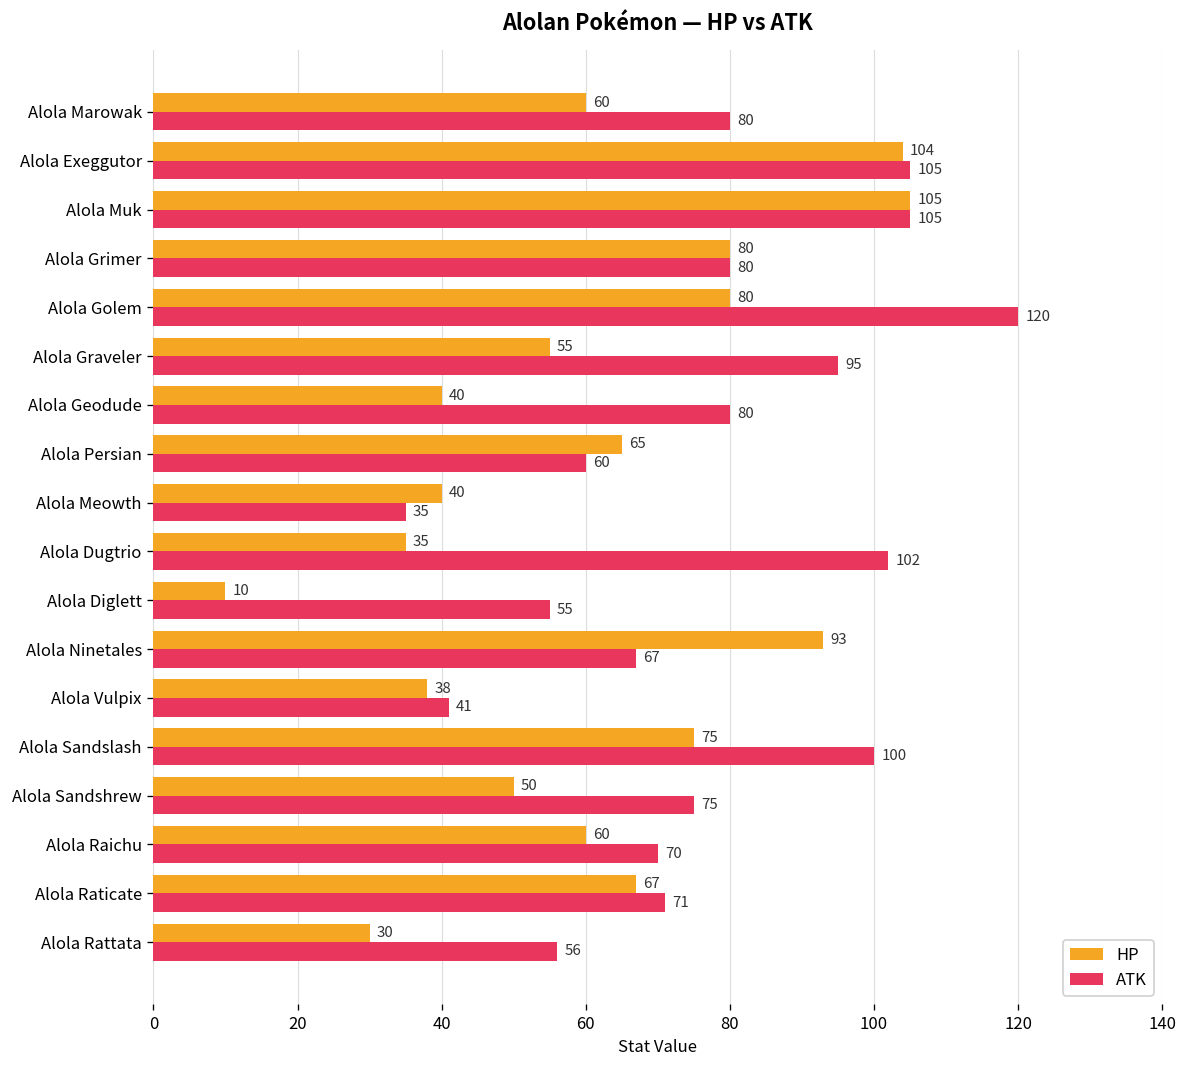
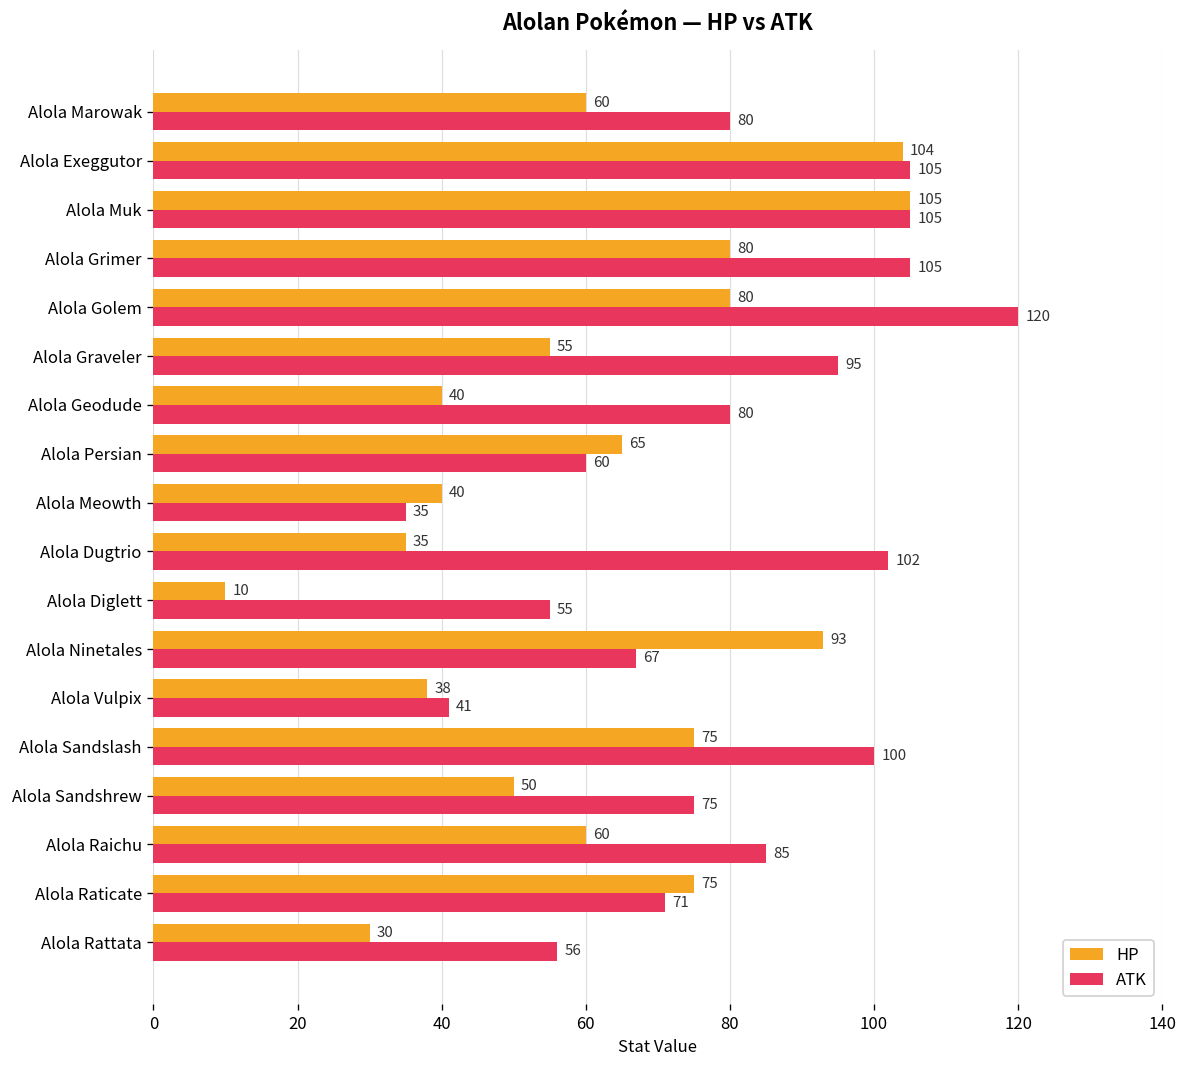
  {
    "HP": {
      "Alola Marowak": 60,
      "Alola Exeggutor": 104,
      "Alola Muk": 105,
      "Alola Grimer": 80,
      "Alola Golem": 80,
      "Alola Graveler": 55,
      "Alola Geodude": 40,
      "Alola Persian": 65,
      "Alola Meowth": 40,
      "Alola Dugtrio": 35,
      "Alola Diglett": 10,
      "Alola Ninetales": 93,
      "Alola Vulpix": 38,
      "Alola Sandslash": 75,
      "Alola Sandshrew": 50,
      "Alola Raichu": 60,
-     "Alola Raticate": 67,
+     "Alola Raticate": 75,
      "Alola Rattata": 30
    },
    "ATK": {
      "Alola Marowak": 80,
      "Alola Exeggutor": 105,
      "Alola Muk": 105,
-     "Alola Grimer": 80,
+     "Alola Grimer": 105,
      "Alola Golem": 120,
      "Alola Graveler": 95,
      "Alola Geodude": 80,
      "Alola Persian": 60,
      "Alola Meowth": 35,
      "Alola Dugtrio": 102,
      "Alola Diglett": 55,
      "Alola Ninetales": 67,
      "Alola Vulpix": 41,
      "Alola Sandslash": 100,
      "Alola Sandshrew": 75,
-     "Alola Raichu": 70,
+     "Alola Raichu": 85,
      "Alola Raticate": 71,
      "Alola Rattata": 56
    }
  }
